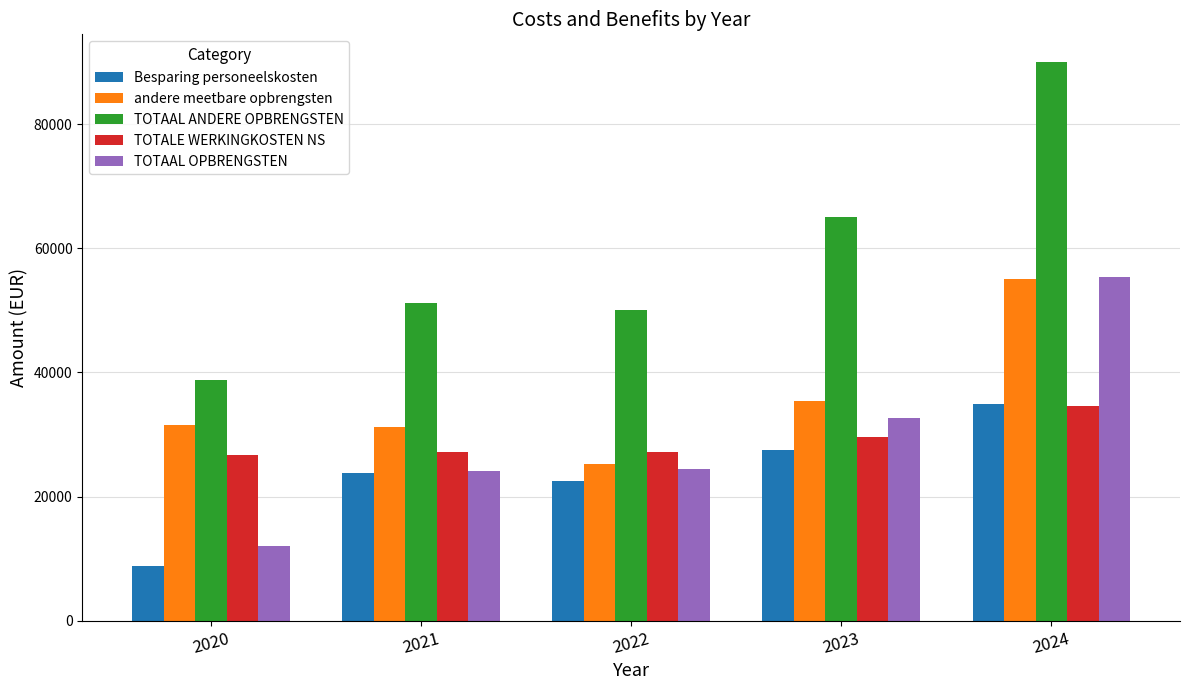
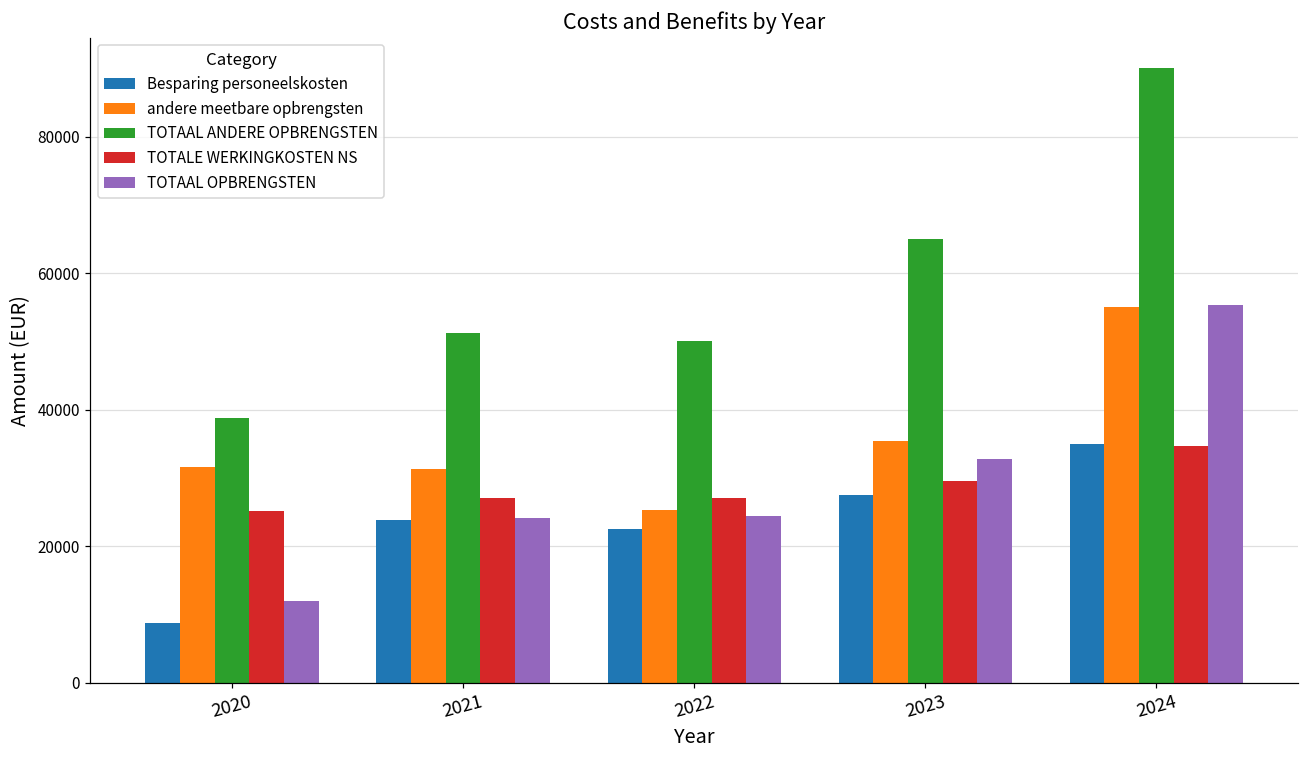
  {
    "Besparing personeelskosten": {
      "2020": 9000,
      "2021": 24000,
      "2022": 23000,
      "2023": 28000,
      "2024": 35000
    },
    "andere meetbare opbrengsten": {
      "2020": 32000,
      "2021": 31000,
      "2022": 25000,
      "2023": 35000,
      "2024": 55000
    },
    "TOTAAL ANDERE OPBRENGSTEN": {
      "2020": 39000,
      "2021": 51000,
      "2022": 50000,
      "2023": 65000,
      "2024": 90000
    },
    "TOTALE WERKINGKOSTEN NS": {
-     "2020": 27000,
+     "2020": 25000,
      "2021": 27000,
      "2022": 27000,
      "2023": 30000,
      "2024": 35000
    },
    "TOTAAL OPBRENGSTEN": {
      "2020": 12000,
      "2021": 24000,
      "2022": 25000,
      "2023": 33000,
      "2024": 55000
    }
  }
